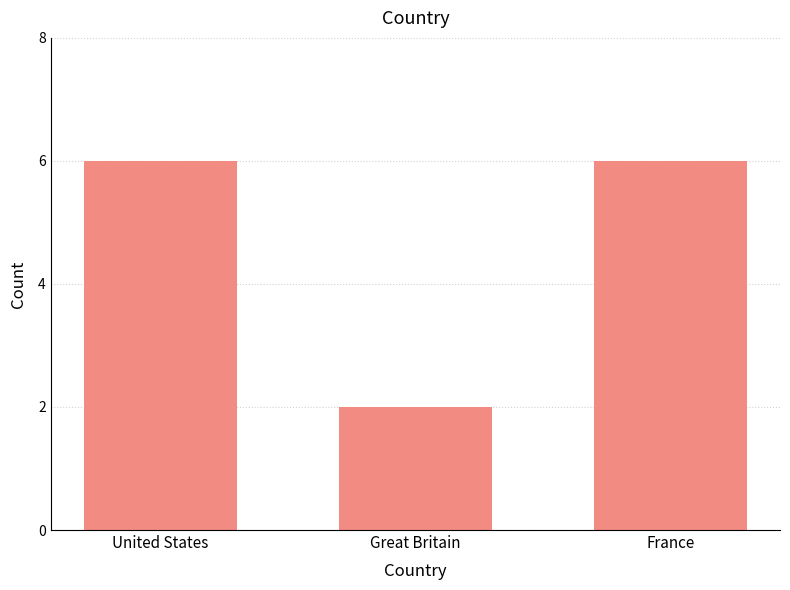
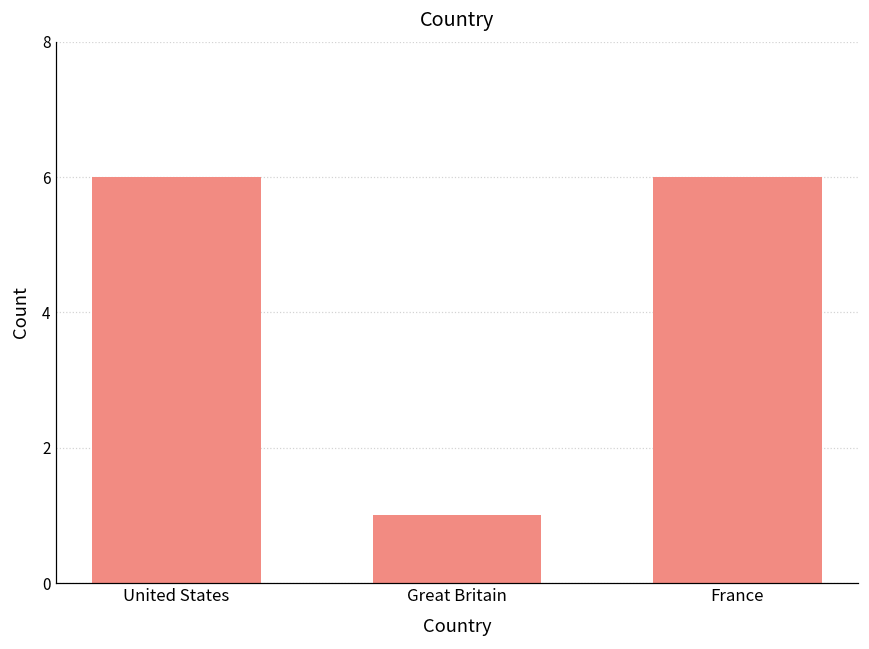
  {
    "United States": 6,
-   "Great Britain": 2,
+   "Great Britain": 1,
    "France": 6
  }
